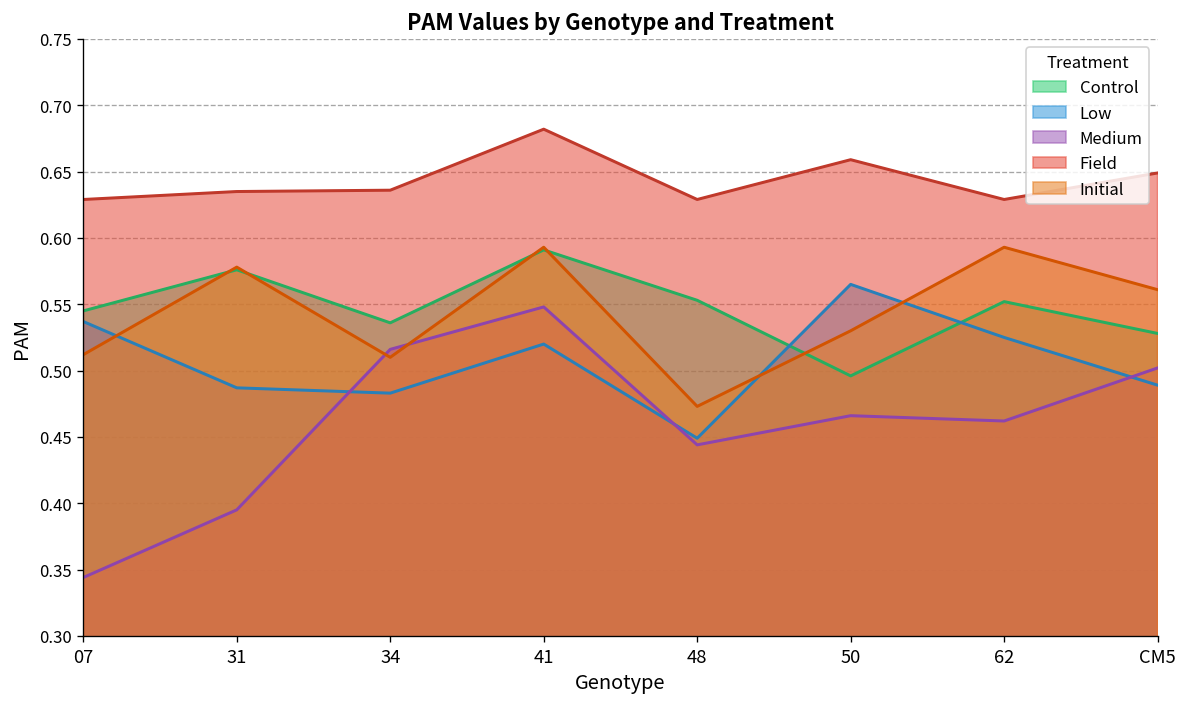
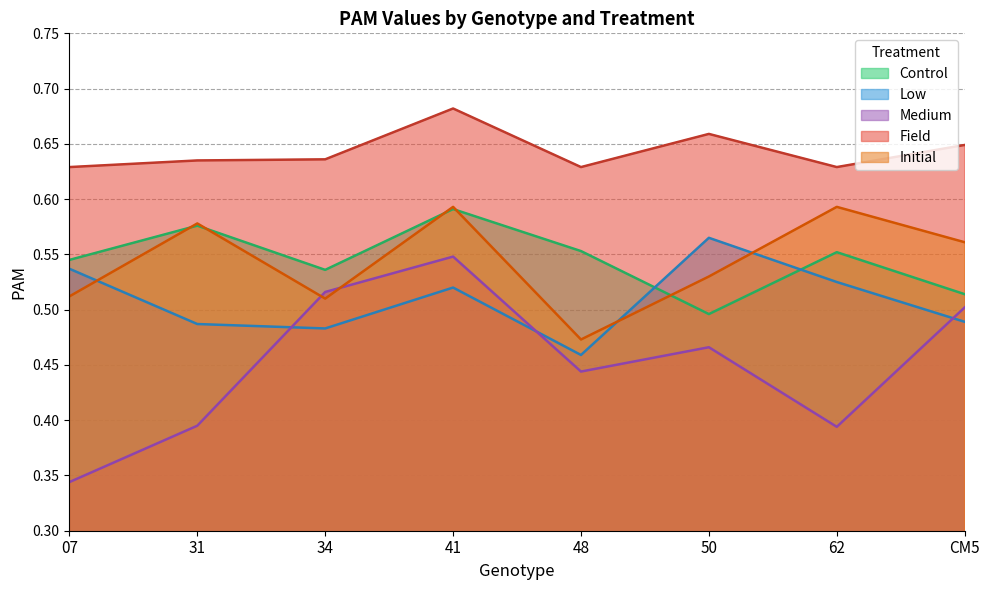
  {
    "Control": {
      "07": 0.545,
      "34": 0.536,
      "48": 0.553,
      "50": 0.496,
      "62": 0.552,
-     "CM5": 0.528
+     "CM5": 0.514
    },
    "Low": {
      "07": 0.537,
      "31": 0.487,
      "34": 0.483,
      "41": 0.520,
-     "48": 0.449,
+     "48": 0.459,
      "50": 0.565,
      "62": 0.525,
      "CM5": 0.489
    },
    "Medium": {
      "07": 0.344,
      "31": 0.395,
      "34": 0.516,
      "41": 0.548,
      "48": 0.444,
      "50": 0.466,
-     "62": 0.462,
+     "62": 0.394,
      "CM5": 0.502
    }
  }
